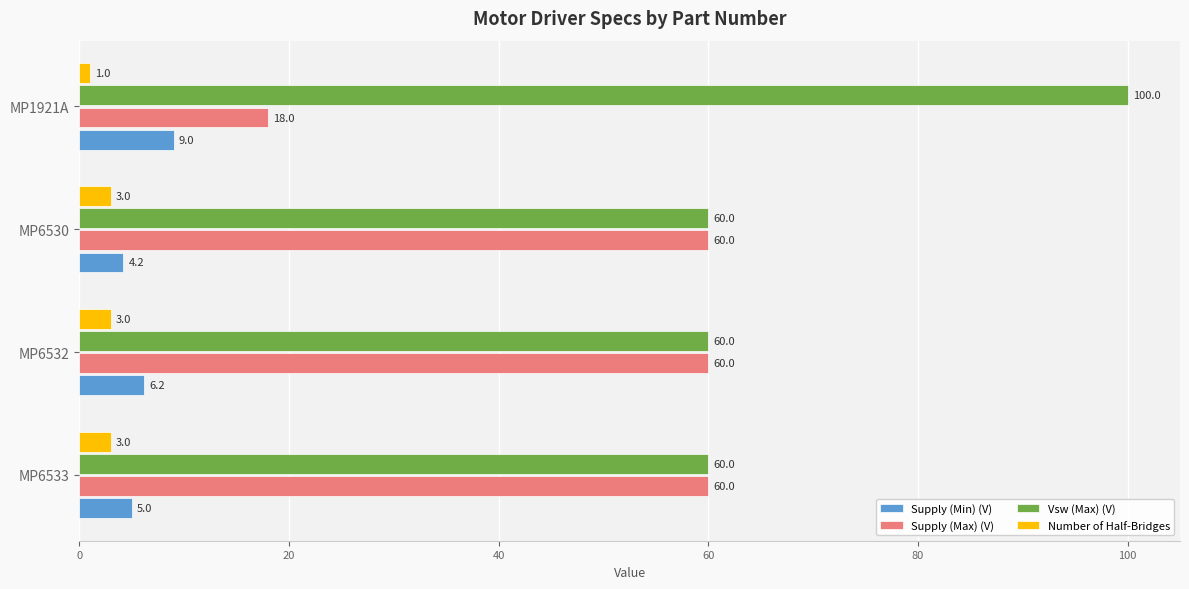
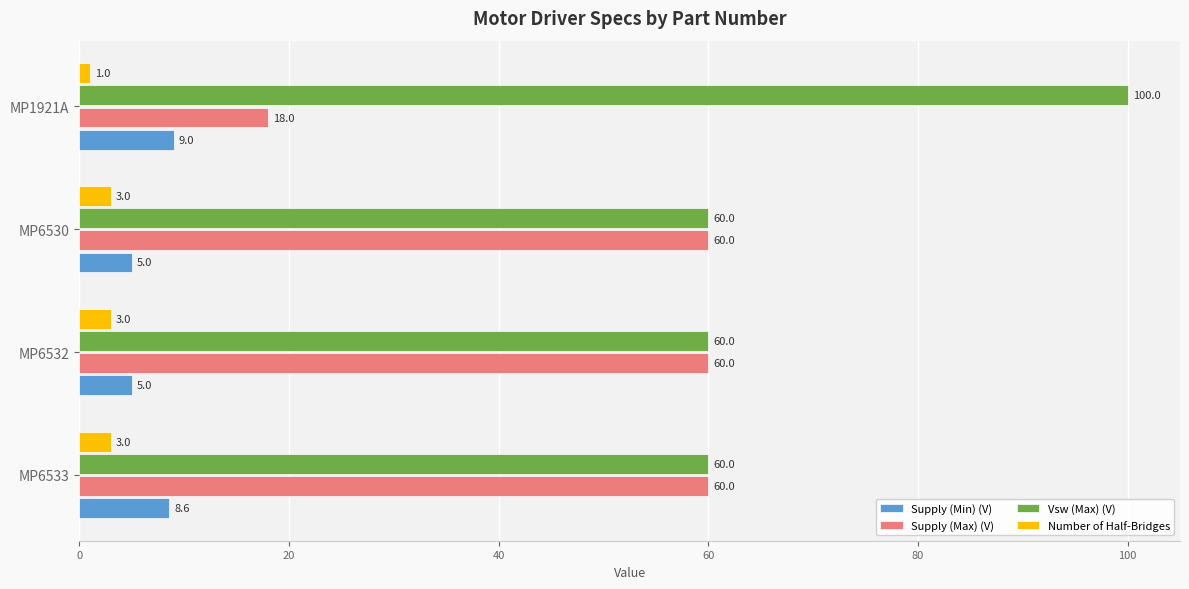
  {
    "Supply (Min) (V)": {
      "MP1921A": 9.0,
-     "MP6530": 4.2,
-     "MP6532": 6.2,
-     "MP6533": 5.0
+     "MP6530": 5.0,
+     "MP6532": 5.0,
+     "MP6533": 8.6
    },
    "Supply (Max) (V)": {
      "MP1921A": 18.0,
      "MP6530": 60.0,
      "MP6532": 60.0,
      "MP6533": 60.0
    },
    "Vsw (Max) (V)": {
      "MP1921A": 100.0,
      "MP6530": 60.0,
      "MP6532": 60.0,
      "MP6533": 60.0
    },
    "Number of Half-Bridges": {
      "MP1921A": 1.0,
      "MP6530": 3.0,
      "MP6532": 3.0,
      "MP6533": 3.0
    }
  }
